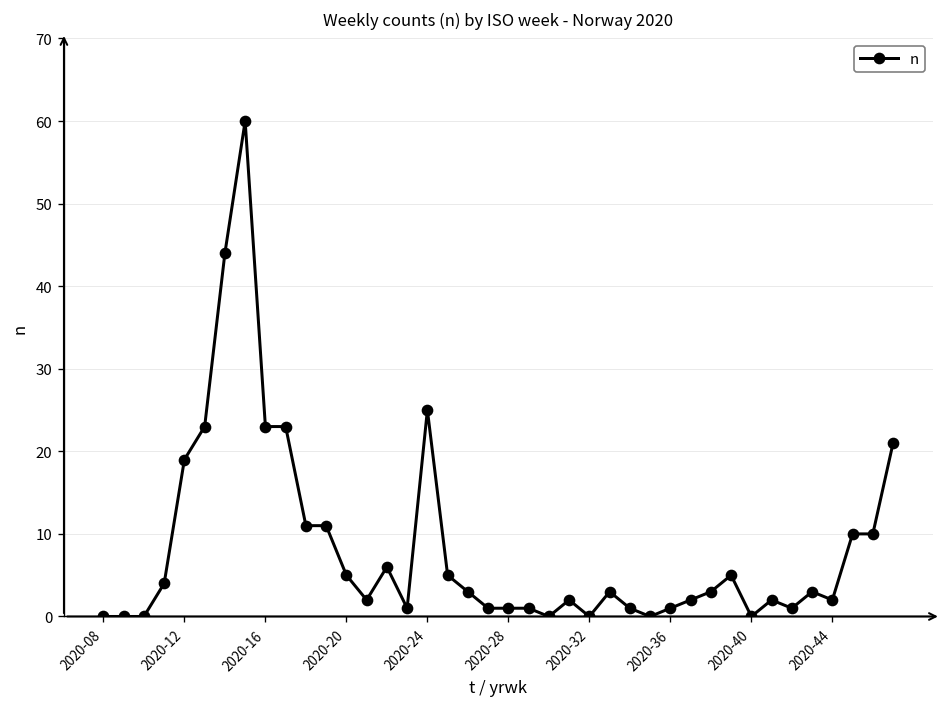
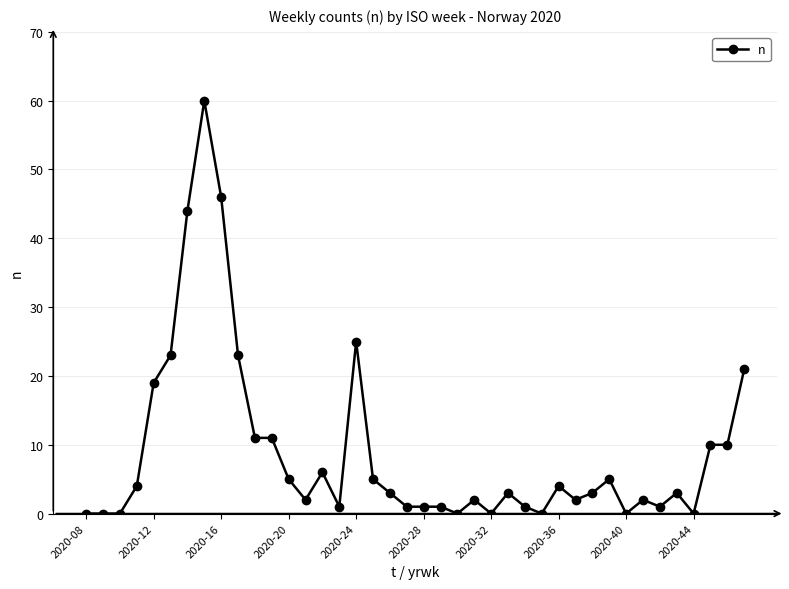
  {
    "2020-08": 0,
    "2020-12": 19,
-   "2020-16": 23,
+   "2020-16": 46,
    "2020-20": 5,
    "2020-24": 25,
    "2020-28": 1,
    "2020-32": 0,
-   "2020-36": 1,
+   "2020-36": 4,
    "2020-40": 0,
-   "2020-44": 2
+   "2020-44": 0
  }
